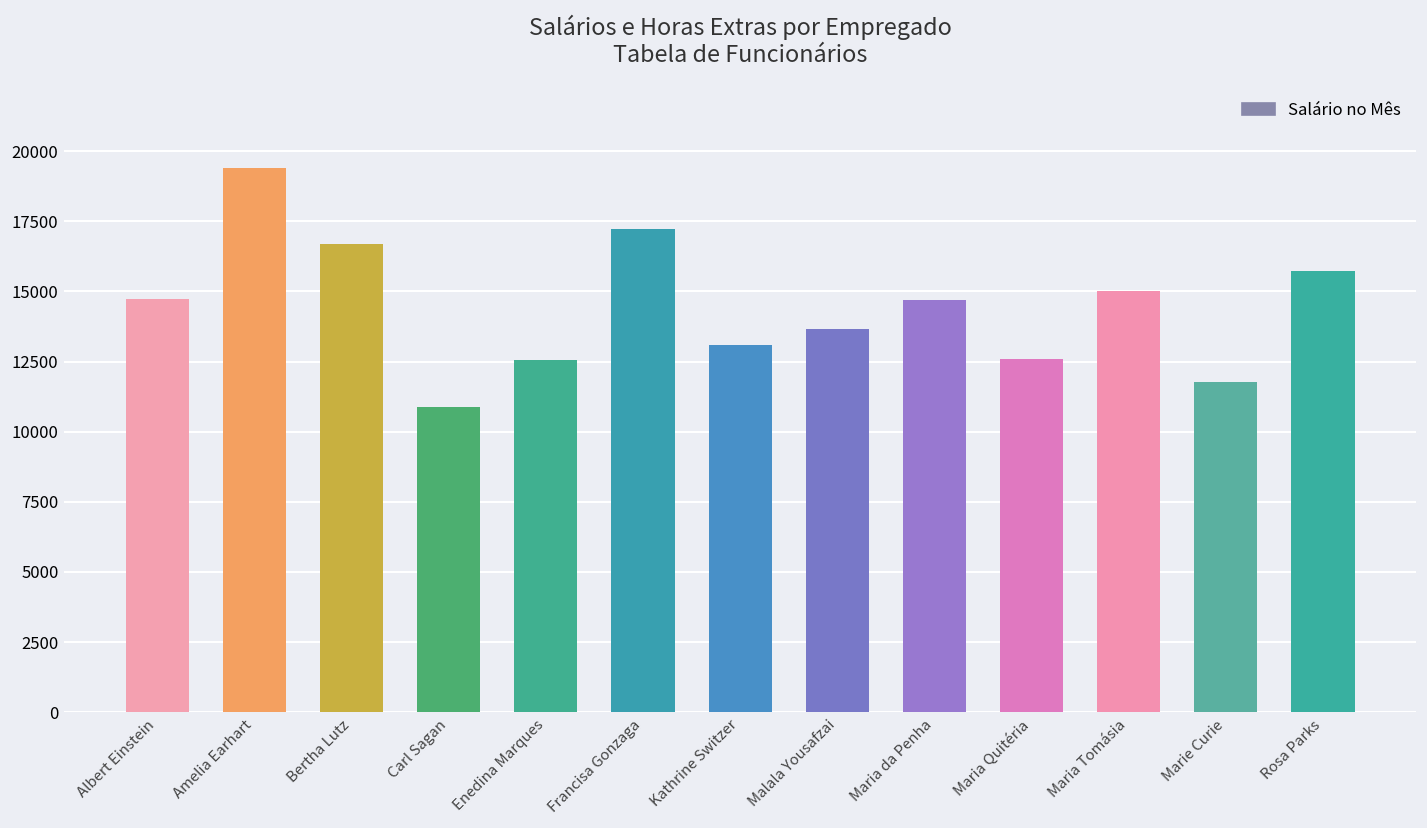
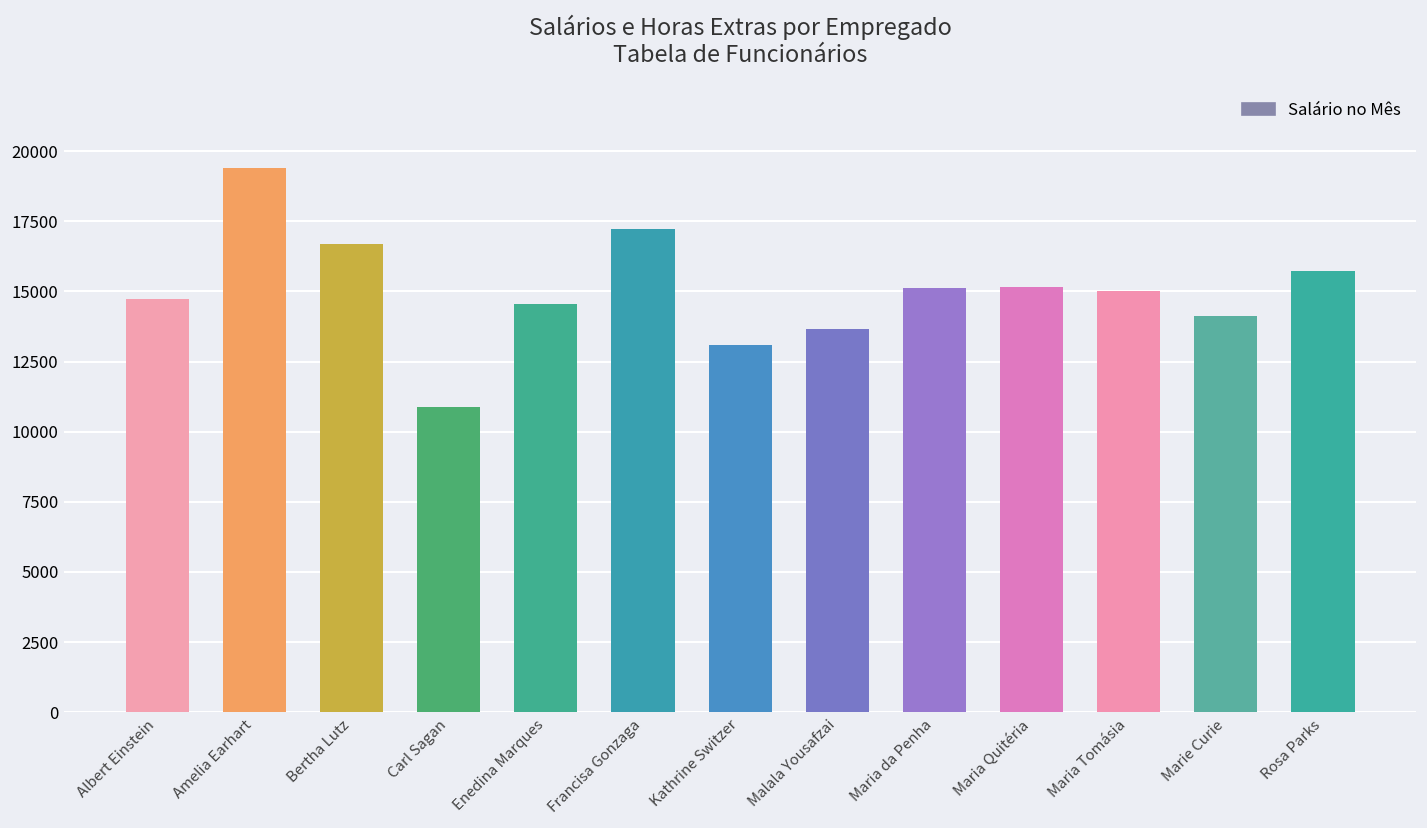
  {
    "Albert Einstein": 14700,
    "Amelia Earhart": 19400,
    "Bertha Lutz": 16700,
    "Carl Sagan": 10900,
-   "Enedina Marques": 12600,
+   "Enedina Marques": 14600,
    "Francisa Gonzaga": 17200,
    "Kathrine Switzer": 13100,
    "Malala Yousafzai": 13700,
-   "Maria da Penha": 14700,
-   "Maria Quitéria": 12600,
+   "Maria da Penha": 15100,
+   "Maria Quitéria": 15100,
    "Maria Tomásia": 15000,
-   "Marie Curie": 11800,
+   "Marie Curie": 14100,
    "Rosa Parks": 15700
  }
